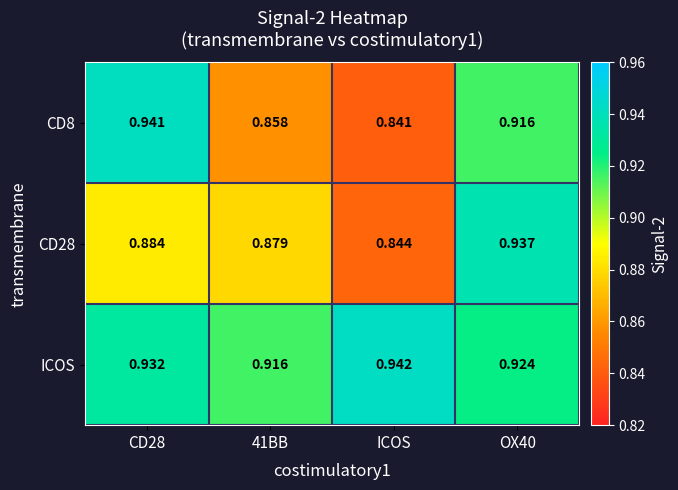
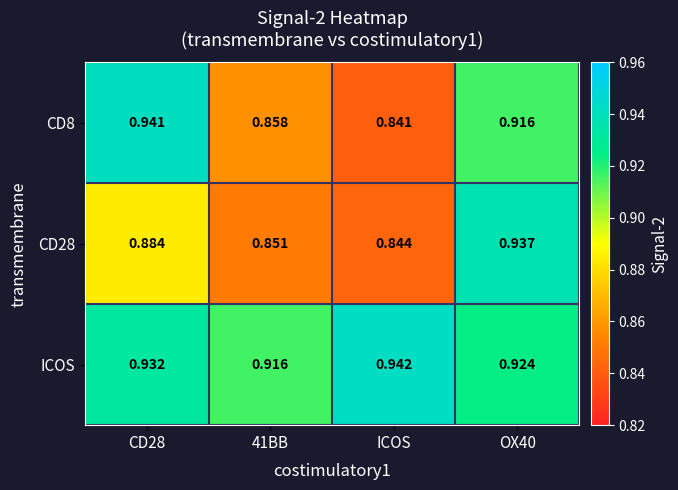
  {
    "CD8": {
      "CD28": 0.941,
      "41BB": 0.858,
      "ICOS": 0.841,
      "OX40": 0.916
    },
    "CD28": {
      "CD28": 0.884,
-     "41BB": 0.879,
+     "41BB": 0.851,
      "ICOS": 0.844,
      "OX40": 0.937
    },
    "ICOS": {
      "CD28": 0.932,
      "41BB": 0.916,
      "ICOS": 0.942,
      "OX40": 0.924
    }
  }
